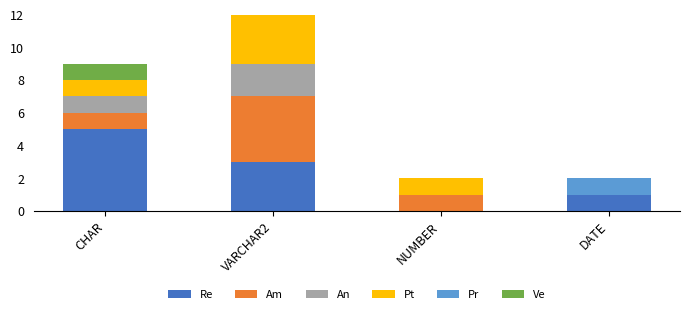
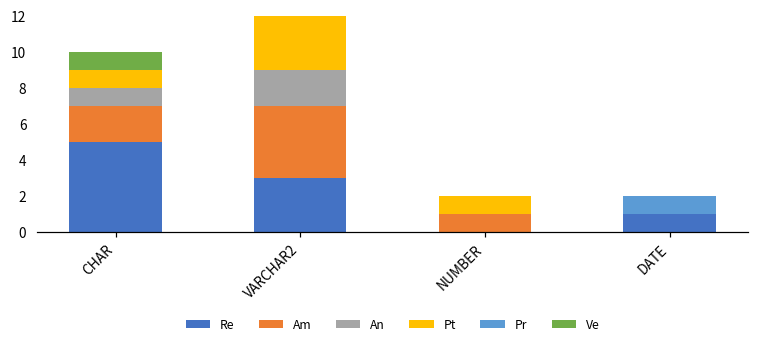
  {
    "Am": {
-     "CHAR": 1,
+     "CHAR": 2,
      "VARCHAR2": 4,
      "NUMBER": 1,
      "DATE": 0
    },
    "An": {
      "CHAR": 1,
      "VARCHAR2": 2,
      "NUMBER": 0,
      "DATE": 0
    },
    "Pt": {
      "CHAR": 1,
      "VARCHAR2": 3,
      "NUMBER": 1,
      "DATE": 0
    },
    "Ve": {
      "CHAR": 1,
      "NUMBER": 0,
      "DATE": 0
    }
  }
